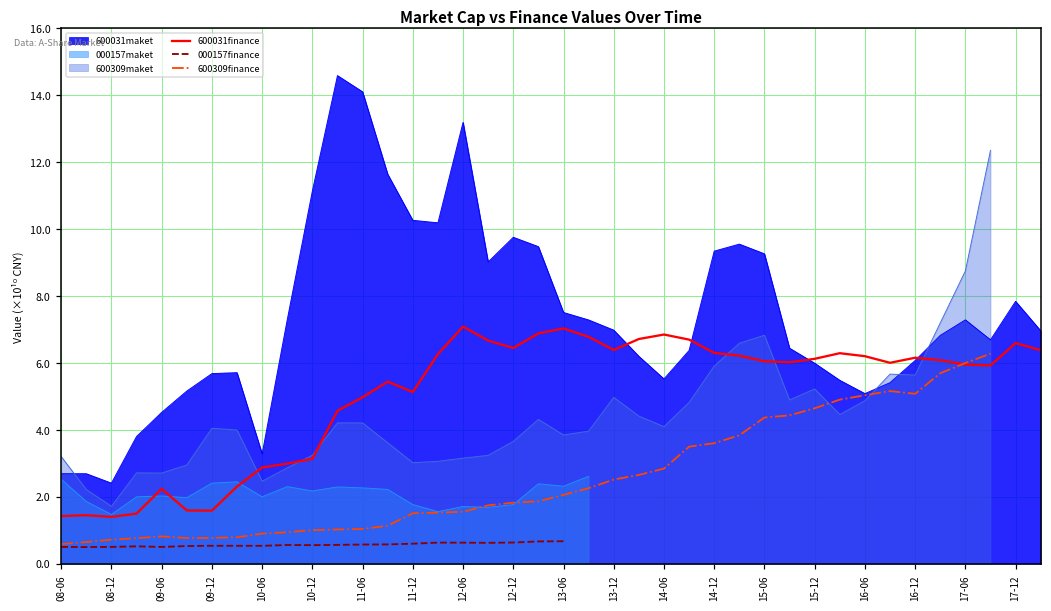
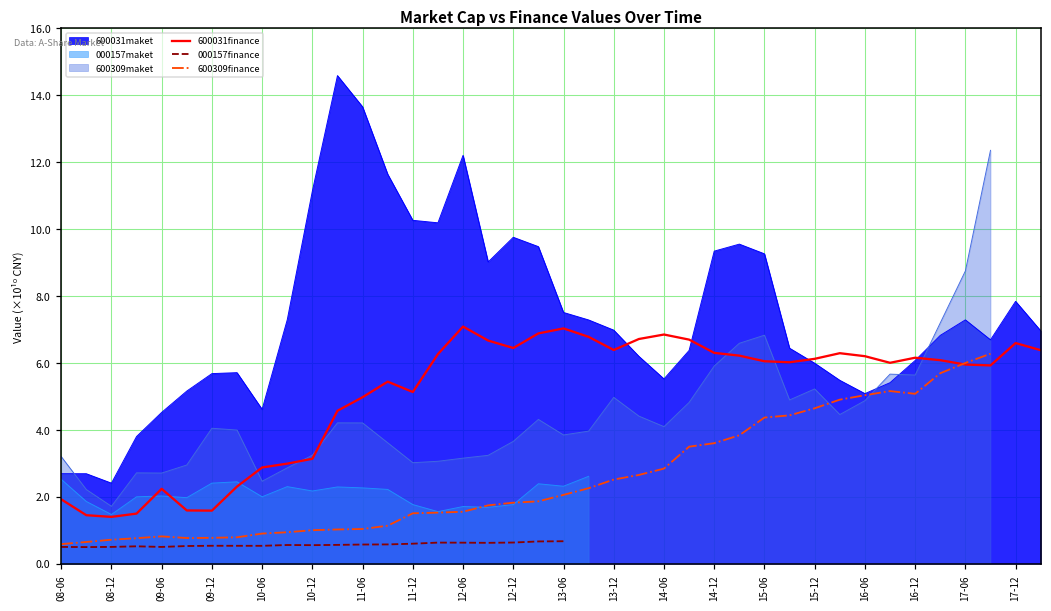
  {
    "600031maket": {
      "08-06": 2.7,
      "08-12": 2.4,
      "09-06": 4.5,
      "09-12": 5.7,
-     "10-06": 3.3,
+     "10-06": 4.6,
      "10-12": 11.1,
-     "11-06": 14.1,
+     "11-06": 13.7,
      "11-12": 10.3,
-     "12-06": 13.2,
+     "12-06": 12.2,
      "12-12": 9.8,
      "13-06": 7.5,
      "13-12": 7.0,
      "14-06": 5.5,
      "14-12": 9.3,
      "15-06": 9.3,
      "15-12": 6.0,
      "17-06": 7.3,
      "17-12": 7.8
    },
    "600031finance": {
-     "08-06": 1.4,
+     "08-06": 1.9,
      "09-06": 2.2,
      "09-12": 1.6,
      "10-06": 2.9,
      "10-12": 3.1,
      "11-06": 5.0,
      "11-12": 5.1,
      "12-06": 7.1,
      "12-12": 6.4,
      "13-06": 7.0,
      "13-12": 6.4,
      "14-06": 6.8,
      "14-12": 6.3,
      "15-06": 6.0,
      "15-12": 6.1,
      "16-06": 6.2,
      "17-12": 6.6
    },
    "000157finance": {
      "08-06": 0.5,
      "08-12": 0.5,
      "09-06": 0.5,
      "09-12": 0.5,
      "10-06": 0.5,
      "10-12": 0.6,
      "11-06": 0.6,
      "11-12": 0.6,
      "12-06": 0.6,
      "12-12": 0.6,
      "13-06": 0.7
    },
    "600309finance": {
      "08-06": 0.6,
      "08-12": 0.7,
      "09-06": 0.8,
      "09-12": 0.8,
      "10-06": 0.9,
      "10-12": 1.0,
      "11-06": 1.0,
      "11-12": 1.5,
      "12-06": 1.6,
      "13-06": 2.1,
      "13-12": 2.5,
      "14-06": 2.8,
      "14-12": 3.6,
      "15-06": 4.4,
      "15-12": 4.6,
      "16-12": 5.1
    }
  }
